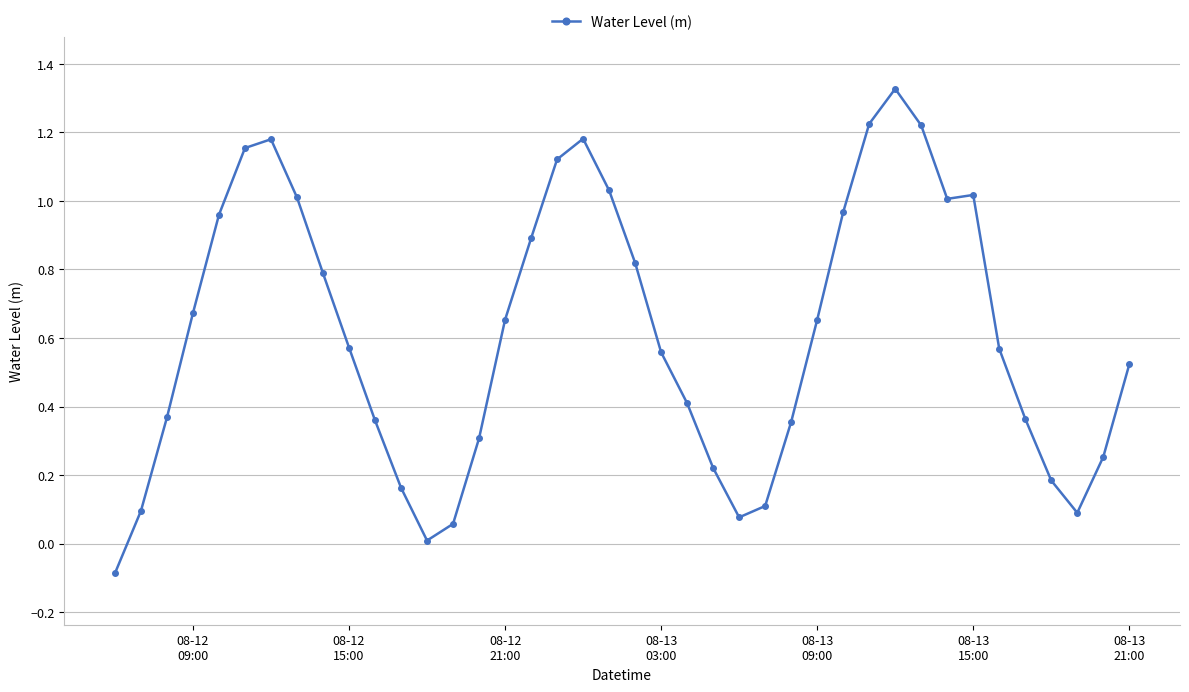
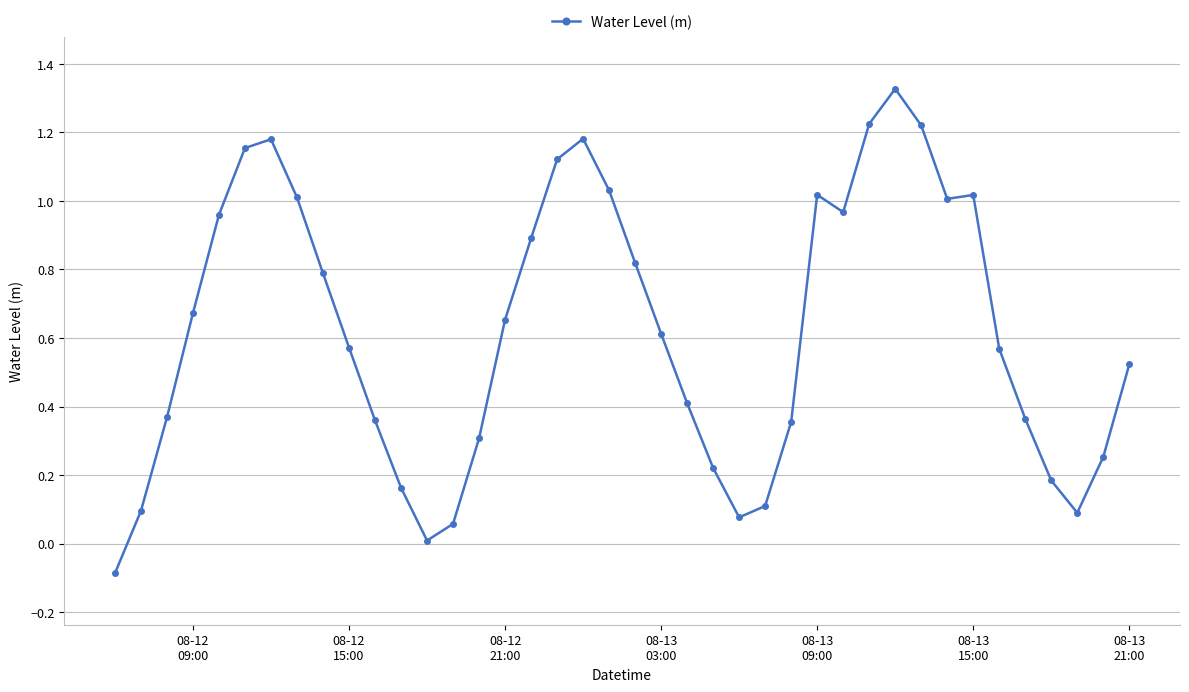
  {
    "08-12 09:00": 0.67,
    "08-12 15:00": 0.57,
    "08-12 21:00": 0.65,
-   "08-13 03:00": 0.56,
-   "08-13 09:00": 0.65,
+   "08-13 03:00": 0.61,
+   "08-13 09:00": 1.02,
    "08-13 15:00": 1.02,
    "08-13 21:00": 0.52
  }
